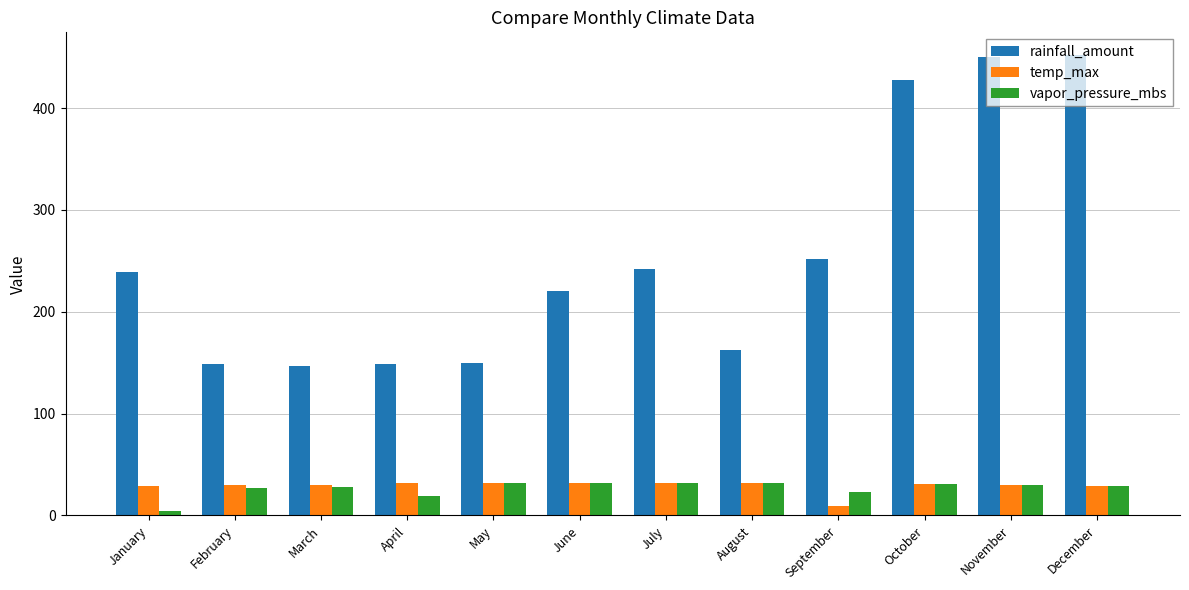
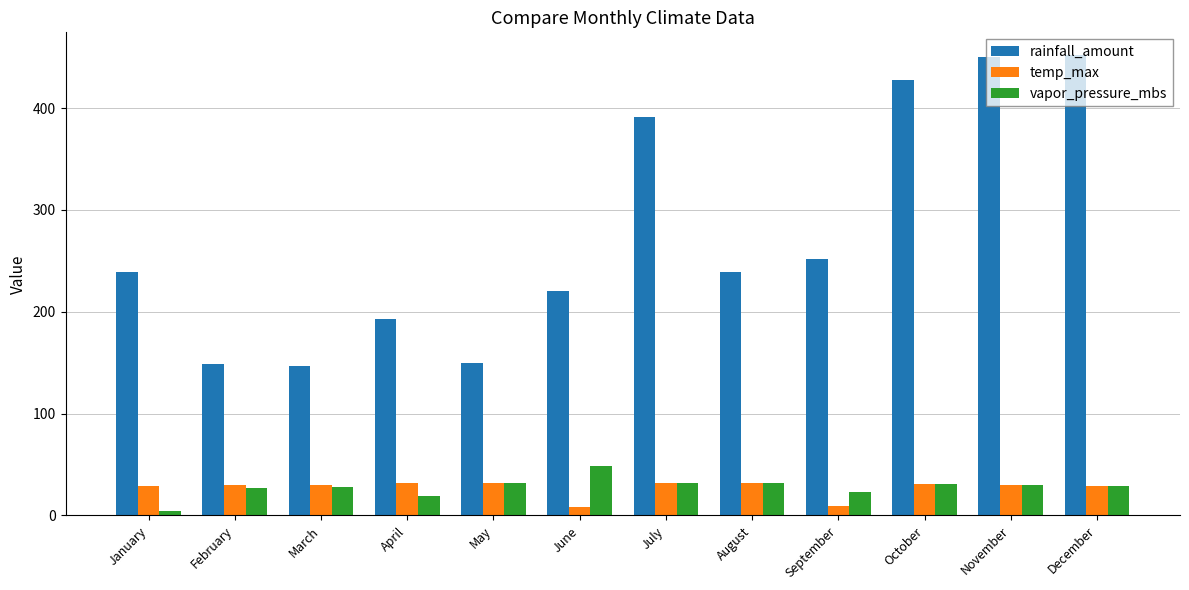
  {
    "rainfall_amount": {
      "January": 239,
      "February": 149,
      "March": 146,
-     "April": 148,
+     "April": 193,
      "May": 150,
      "June": 221,
-     "July": 242,
-     "August": 163,
+     "July": 391,
+     "August": 239,
      "September": 252,
      "October": 428
    },
    "temp_max": {
      "January": 29,
      "February": 30,
      "March": 30,
      "April": 31,
      "May": 32,
-     "June": 32,
+     "June": 8,
      "July": 32,
      "August": 32,
      "September": 9,
      "October": 31,
      "November": 30,
      "December": 29
    },
    "vapor_pressure_mbs": {
      "January": 4,
      "February": 27,
      "March": 28,
      "April": 20,
      "May": 32,
-     "June": 32,
+     "June": 48,
      "July": 32,
      "August": 31,
      "September": 23,
      "October": 31,
      "November": 30,
      "December": 29
    }
  }
